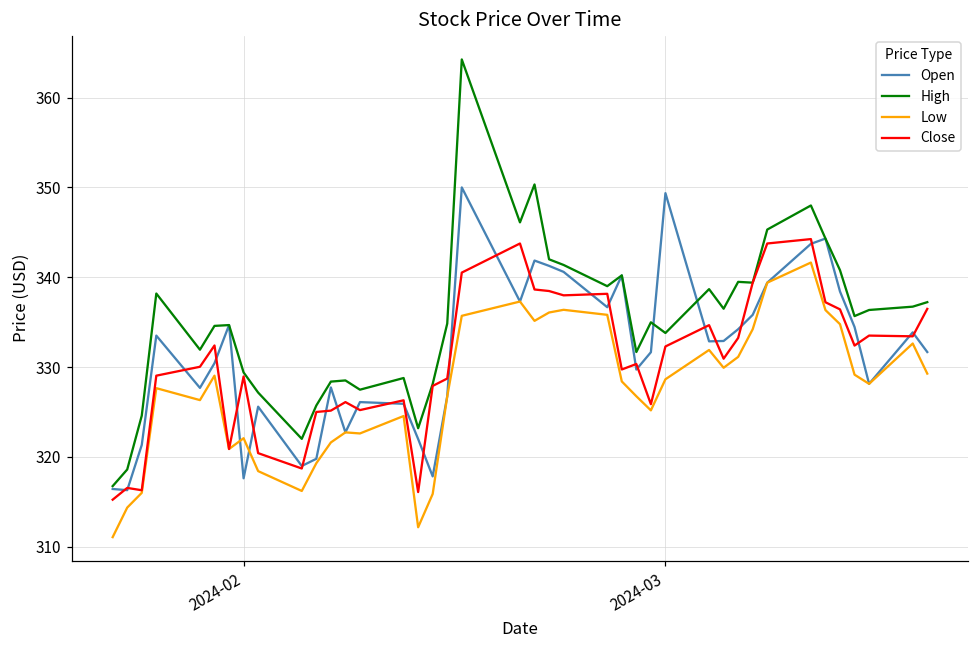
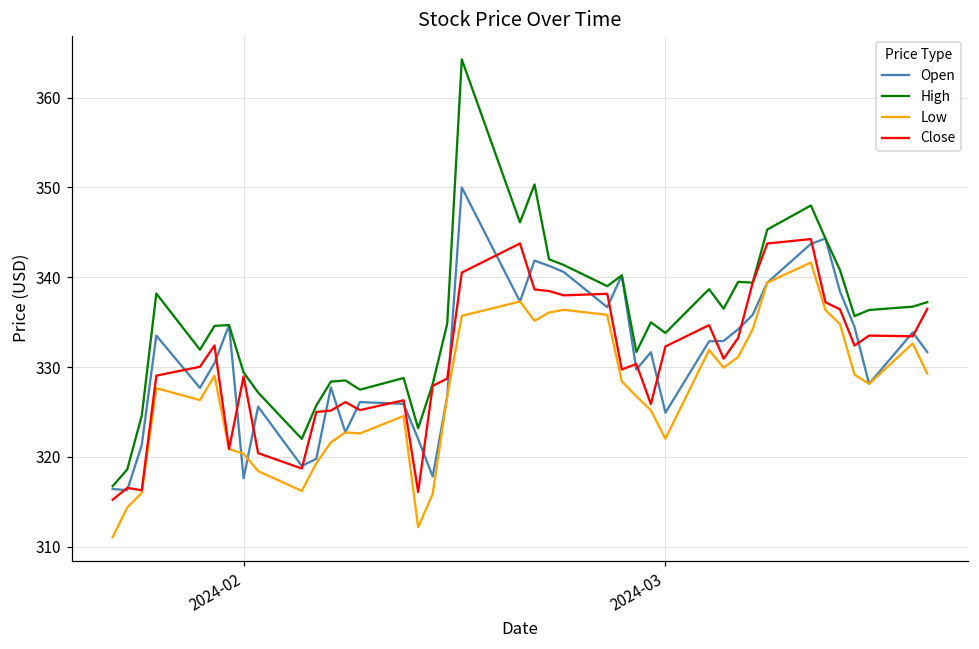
  {
    "Open": {
      "2024-02": 318,
-     "2024-03": 349
+     "2024-03": 325
    },
    "High": {
      "2024-02": 329,
      "2024-03": 334
    },
    "Low": {
-     "2024-02": 322,
-     "2024-03": 329
+     "2024-02": 320,
+     "2024-03": 322
    },
    "Close": {
      "2024-02": 329,
      "2024-03": 332
    }
  }
